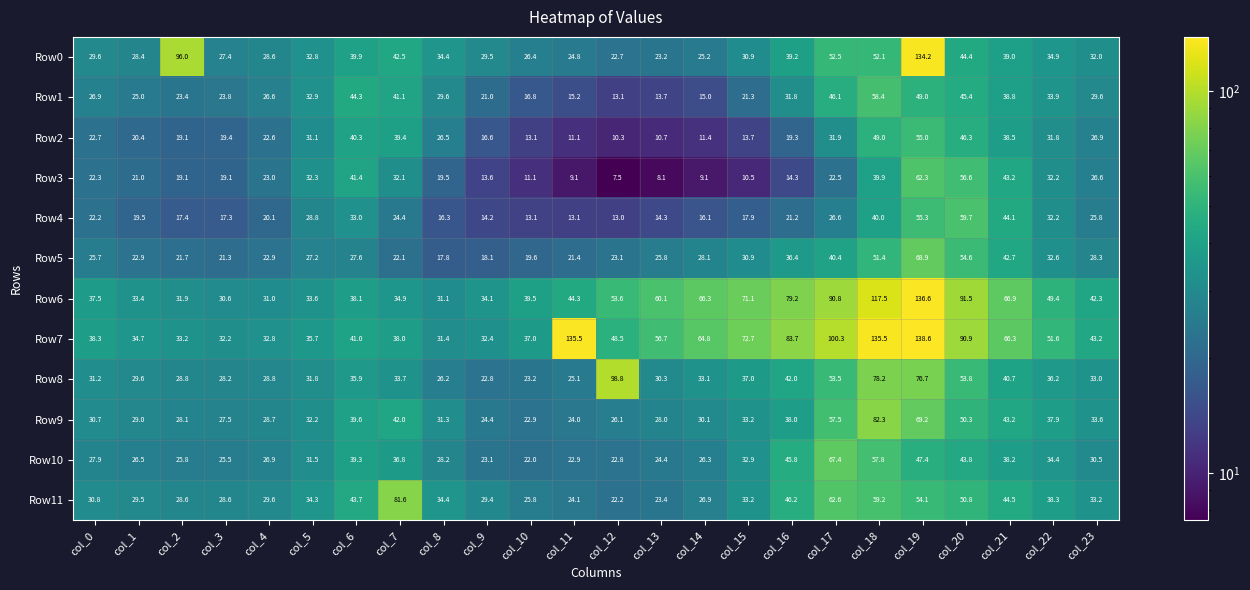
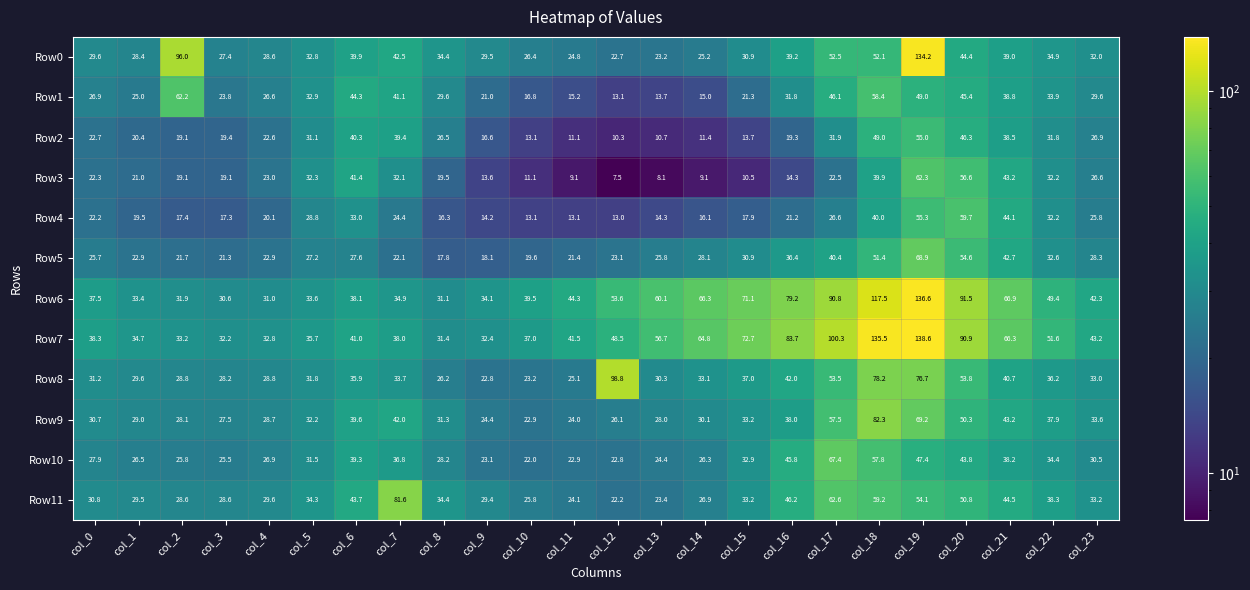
  {
    "Row1": {
      "col_0": 26.9,
      "col_1": 25.0,
-     "col_2": 23.4,
+     "col_2": 62.2,
      "col_3": 23.8,
      "col_4": 26.6,
      "col_5": 32.9,
      "col_6": 44.3,
      "col_7": 41.1,
      "col_8": 29.6,
      "col_9": 21.0,
      "col_10": 16.8,
      "col_11": 15.2,
      "col_12": 13.1,
      "col_13": 13.7,
      "col_14": 15.0,
      "col_15": 21.3,
      "col_16": 31.8,
      "col_17": 46.1,
      "col_18": 58.4,
      "col_19": 49.0,
      "col_20": 45.4,
      "col_21": 38.8,
      "col_22": 33.9,
      "col_23": 29.6
    },
    "Row7": {
      "col_0": 38.3,
      "col_1": 34.7,
      "col_2": 33.2,
      "col_3": 32.2,
      "col_4": 32.8,
      "col_5": 35.7,
      "col_6": 41.0,
      "col_7": 38.0,
      "col_8": 31.4,
      "col_9": 32.4,
      "col_10": 37.0,
-     "col_11": 135.5,
+     "col_11": 41.5,
      "col_12": 48.5,
      "col_13": 56.7,
      "col_14": 64.8,
      "col_15": 72.7,
      "col_16": 83.7,
      "col_17": 100.3,
      "col_18": 135.5,
      "col_19": 138.6,
      "col_20": 90.9,
      "col_21": 66.3,
      "col_22": 51.6,
      "col_23": 43.2
    }
  }
